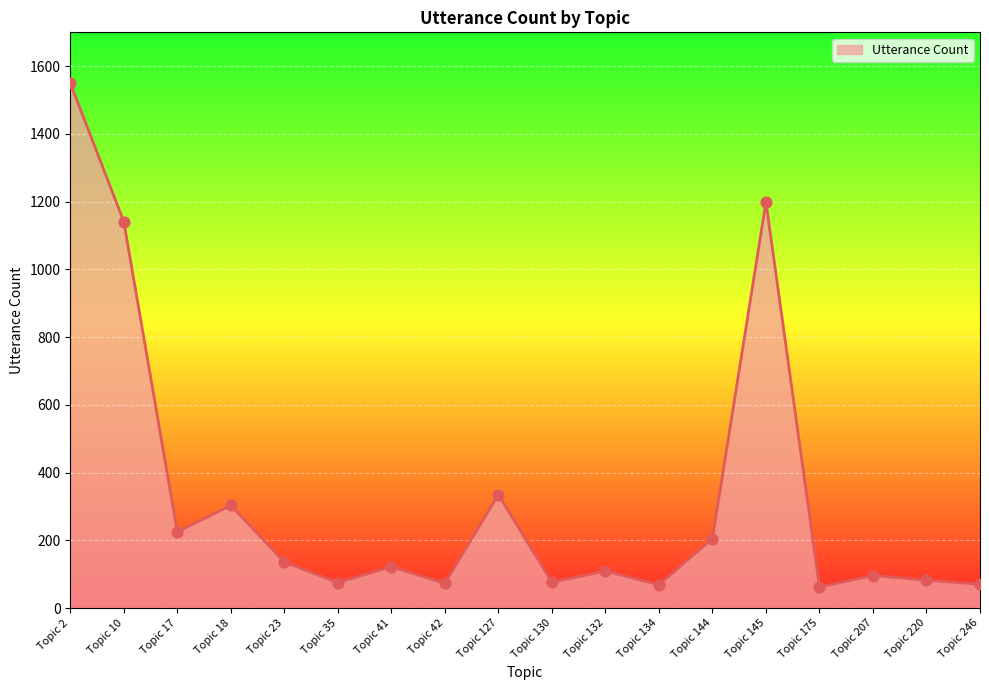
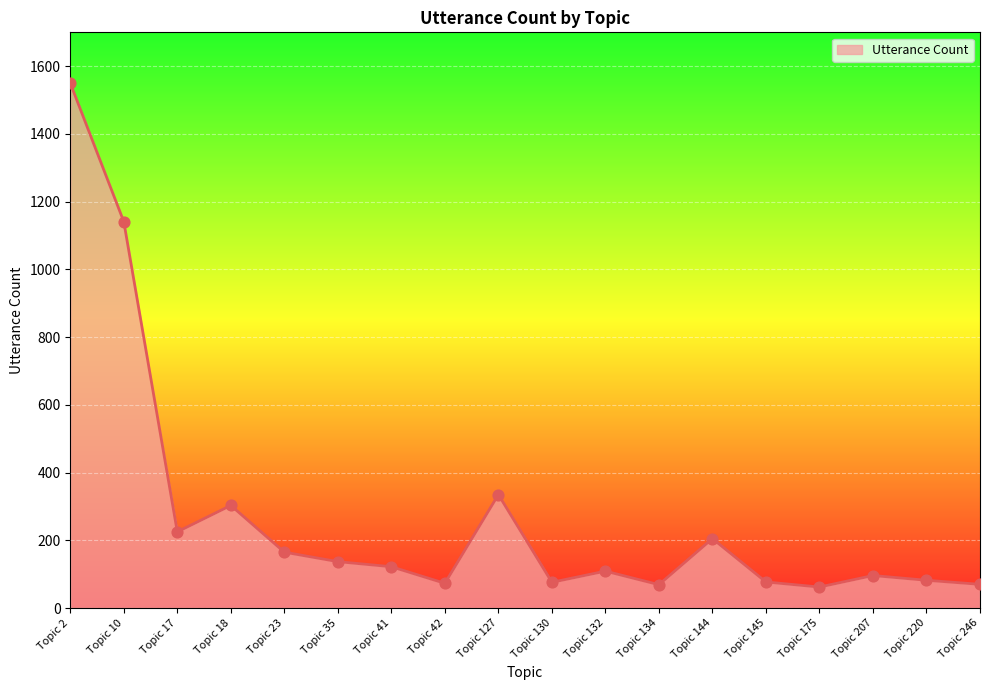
  {
    "Topic 2": 1550,
    "Topic 10": 1140,
    "Topic 17": 230,
    "Topic 18": 300,
-   "Topic 23": 140,
-   "Topic 35": 80,
+   "Topic 23": 170,
+   "Topic 35": 140,
    "Topic 41": 120,
    "Topic 42": 70,
    "Topic 127": 340,
    "Topic 130": 80,
    "Topic 132": 110,
    "Topic 134": 70,
    "Topic 144": 210,
-   "Topic 145": 1200,
+   "Topic 145": 80,
    "Topic 175": 60,
    "Topic 207": 100,
    "Topic 220": 80,
    "Topic 246": 70
  }
